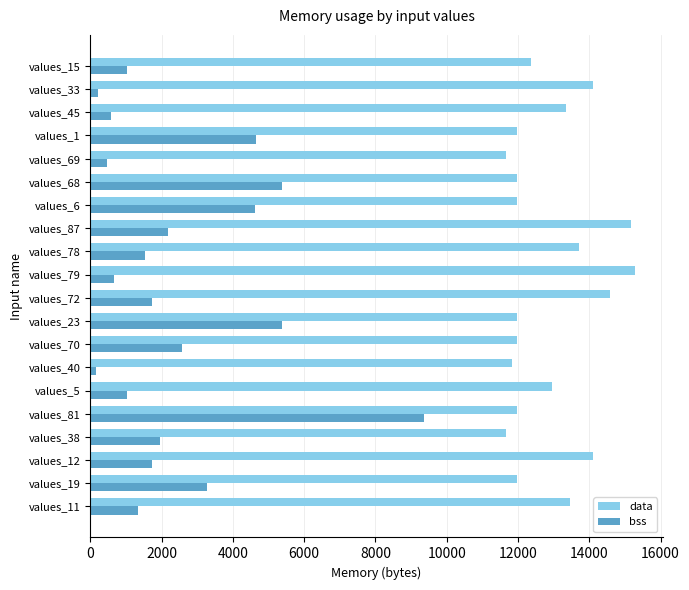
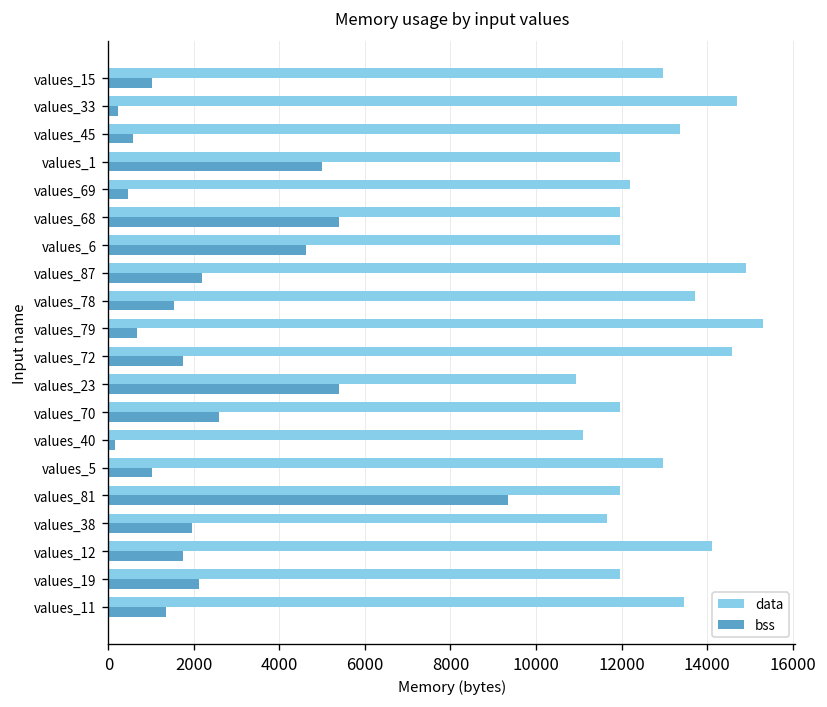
  {
    "data": {
-     "values_15": 12400,
-     "values_33": 14100,
+     "values_15": 13000,
+     "values_33": 14700,
      "values_45": 13400,
      "values_1": 12000,
-     "values_69": 11700,
+     "values_69": 12200,
      "values_68": 12000,
      "values_6": 12000,
-     "values_87": 15200,
+     "values_87": 14900,
      "values_78": 13700,
      "values_79": 15300,
      "values_72": 14600,
-     "values_23": 12000,
+     "values_23": 10900,
      "values_70": 12000,
-     "values_40": 11800,
+     "values_40": 11100,
      "values_5": 13000,
      "values_81": 12000,
      "values_38": 11700,
      "values_12": 14100,
      "values_19": 12000,
      "values_11": 13500
    },
    "bss": {
      "values_15": 1000,
      "values_33": 200,
      "values_45": 600,
-     "values_1": 4600,
+     "values_1": 5000,
      "values_69": 500,
      "values_68": 5400,
      "values_6": 4600,
      "values_87": 2200,
      "values_78": 1500,
      "values_79": 700,
      "values_72": 1700,
      "values_23": 5400,
      "values_70": 2600,
      "values_40": 200,
      "values_5": 1000,
      "values_81": 9400,
      "values_38": 2000,
      "values_12": 1700,
-     "values_19": 3300,
+     "values_19": 2100,
      "values_11": 1400
    }
  }
